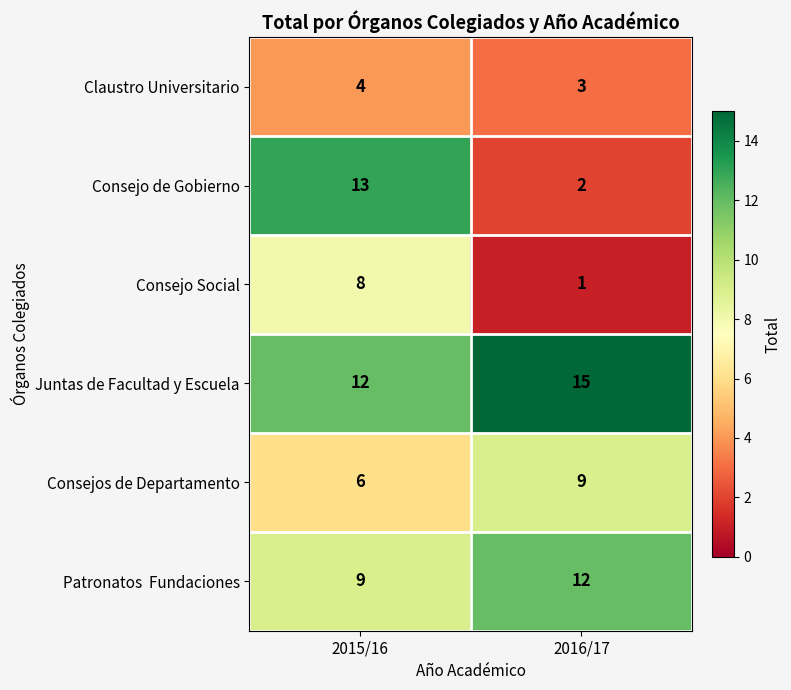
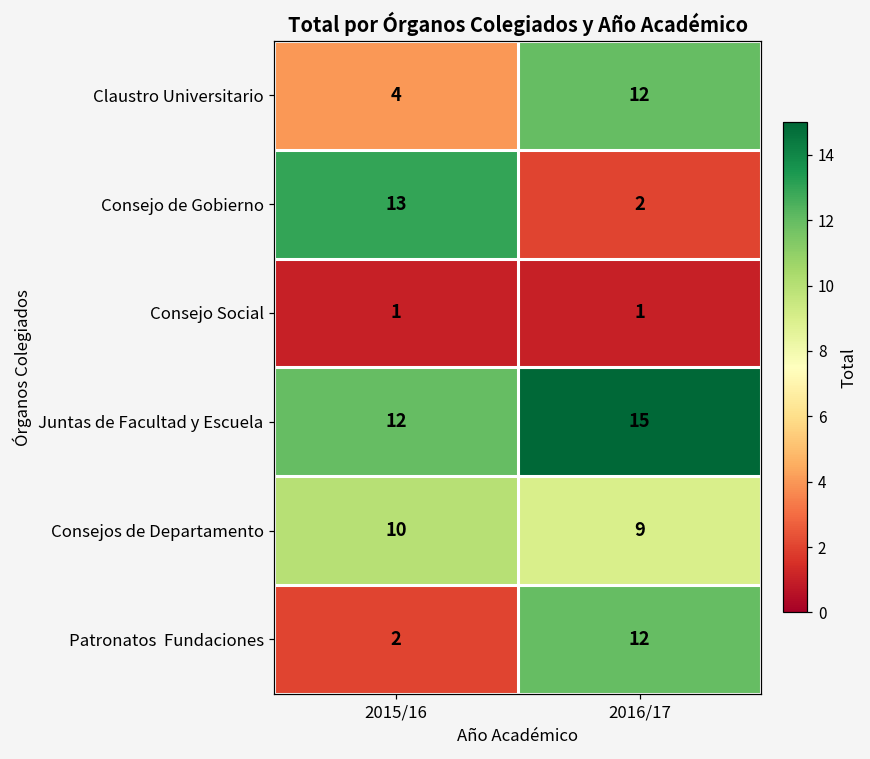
  {
    "Claustro Universitario": {
      "2015/16": 4,
-     "2016/17": 3
+     "2016/17": 12
    },
    "Consejo de Gobierno": {
      "2015/16": 13,
      "2016/17": 2
    },
    "Consejo Social": {
-     "2015/16": 8,
+     "2015/16": 1,
      "2016/17": 1
    },
    "Juntas de Facultad y Escuela": {
      "2015/16": 12,
      "2016/17": 15
    },
    "Consejos de Departamento": {
-     "2015/16": 6,
+     "2015/16": 10,
      "2016/17": 9
    },
    "Patronatos Fundaciones": {
-     "2015/16": 9,
+     "2015/16": 2,
      "2016/17": 12
    }
  }
